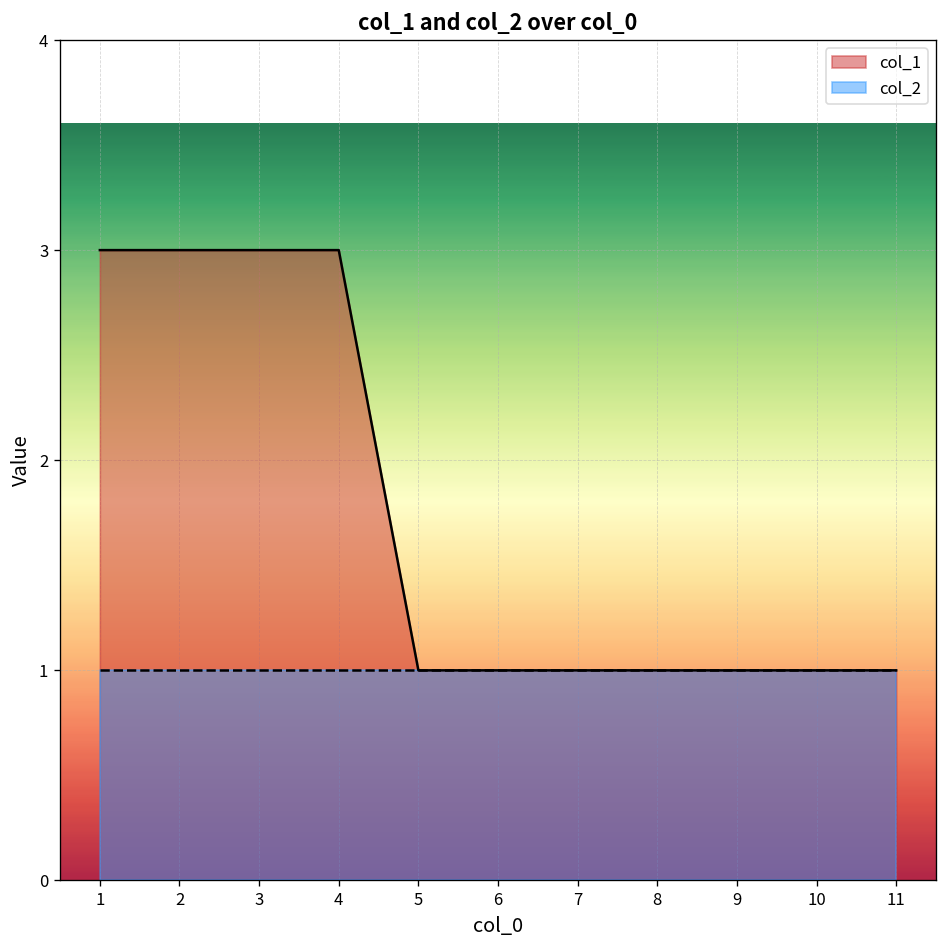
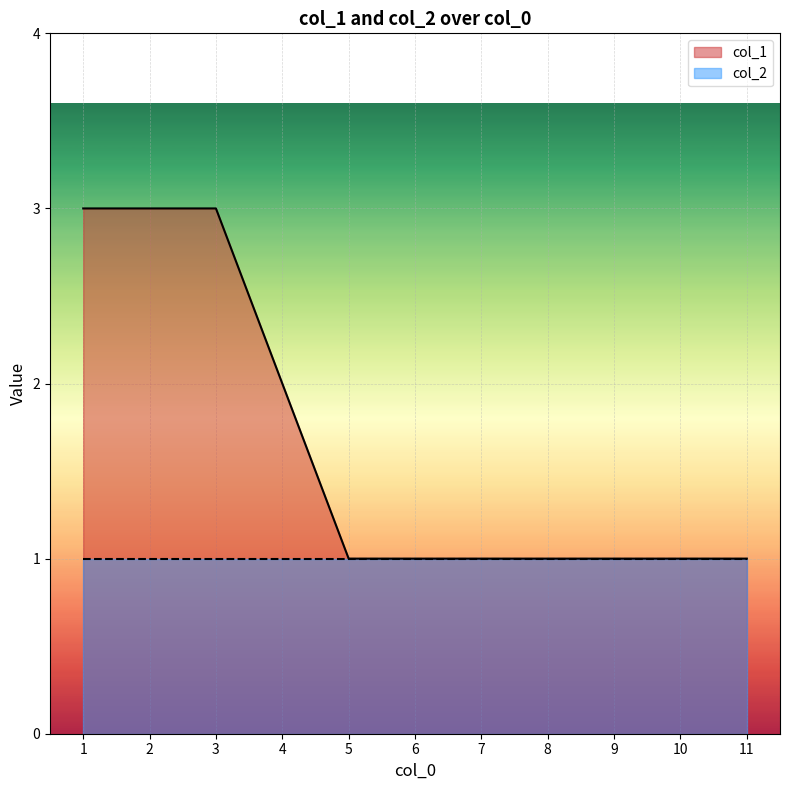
  {
    "col_1": {
      "1": 3,
      "2": 3,
      "3": 3,
-     "4": 3
+     "4": 2
    },
    "col_2": {
      "1": 1,
      "2": 1,
      "3": 1,
      "4": 1
    }
  }
